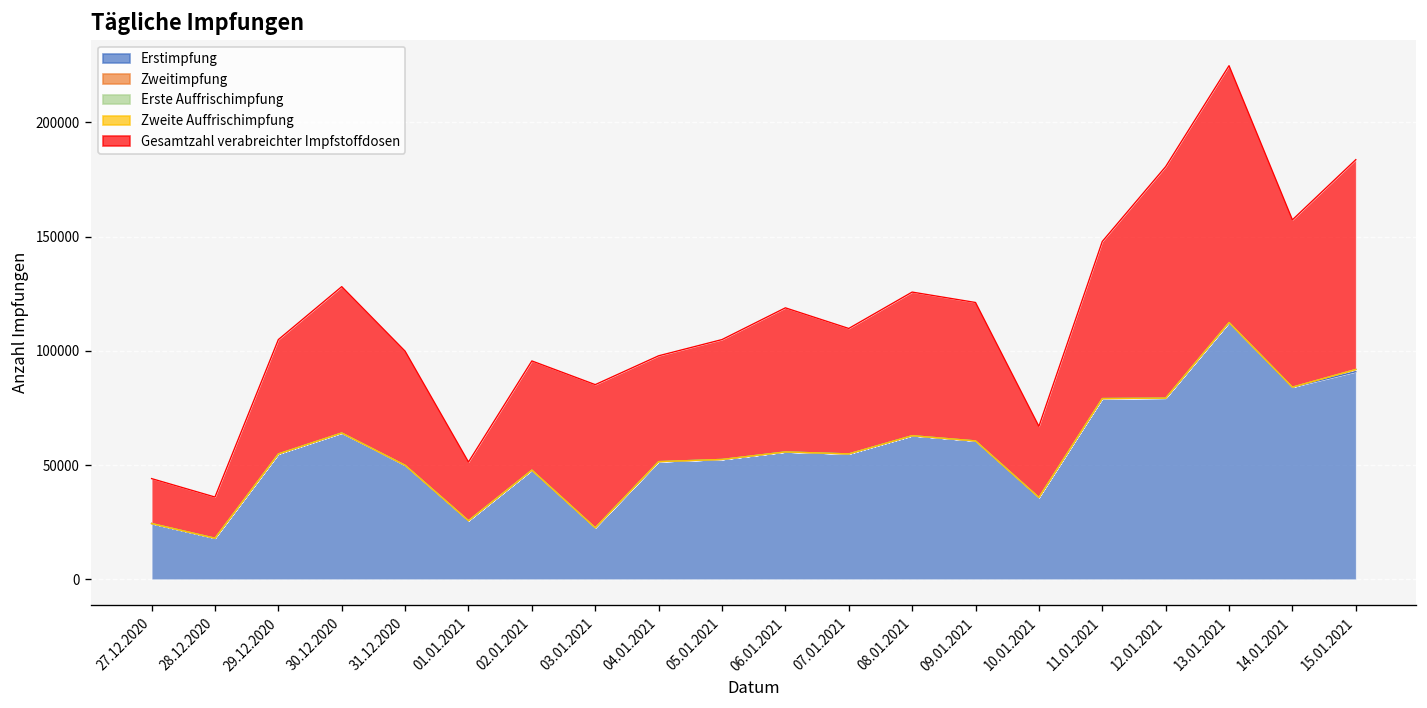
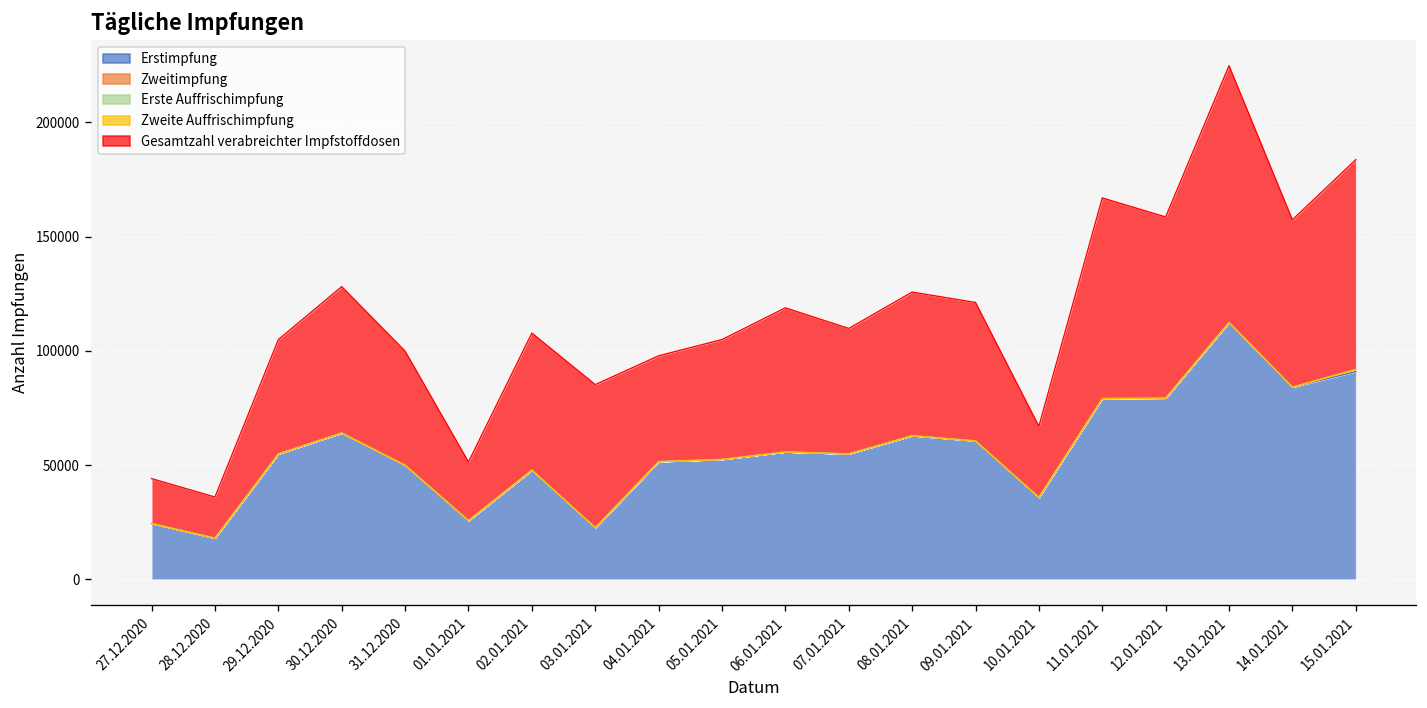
  {
    "Gesamtzahl verabreichter Impfstoffdosen": {
      "27.12.2020": 20000,
      "28.12.2020": 18000,
      "29.12.2020": 50000,
      "30.12.2020": 64000,
      "31.12.2020": 50000,
      "01.01.2021": 26000,
-     "02.01.2021": 48000,
+     "02.01.2021": 60000,
      "03.01.2021": 63000,
      "04.01.2021": 46000,
      "05.01.2021": 52000,
      "06.01.2021": 63000,
      "07.01.2021": 55000,
      "08.01.2021": 63000,
      "09.01.2021": 61000,
      "10.01.2021": 31000,
-     "11.01.2021": 69000,
-     "12.01.2021": 101000,
+     "11.01.2021": 88000,
+     "12.01.2021": 79000,
      "13.01.2021": 112000,
      "14.01.2021": 73000,
      "15.01.2021": 92000
    }
  }
